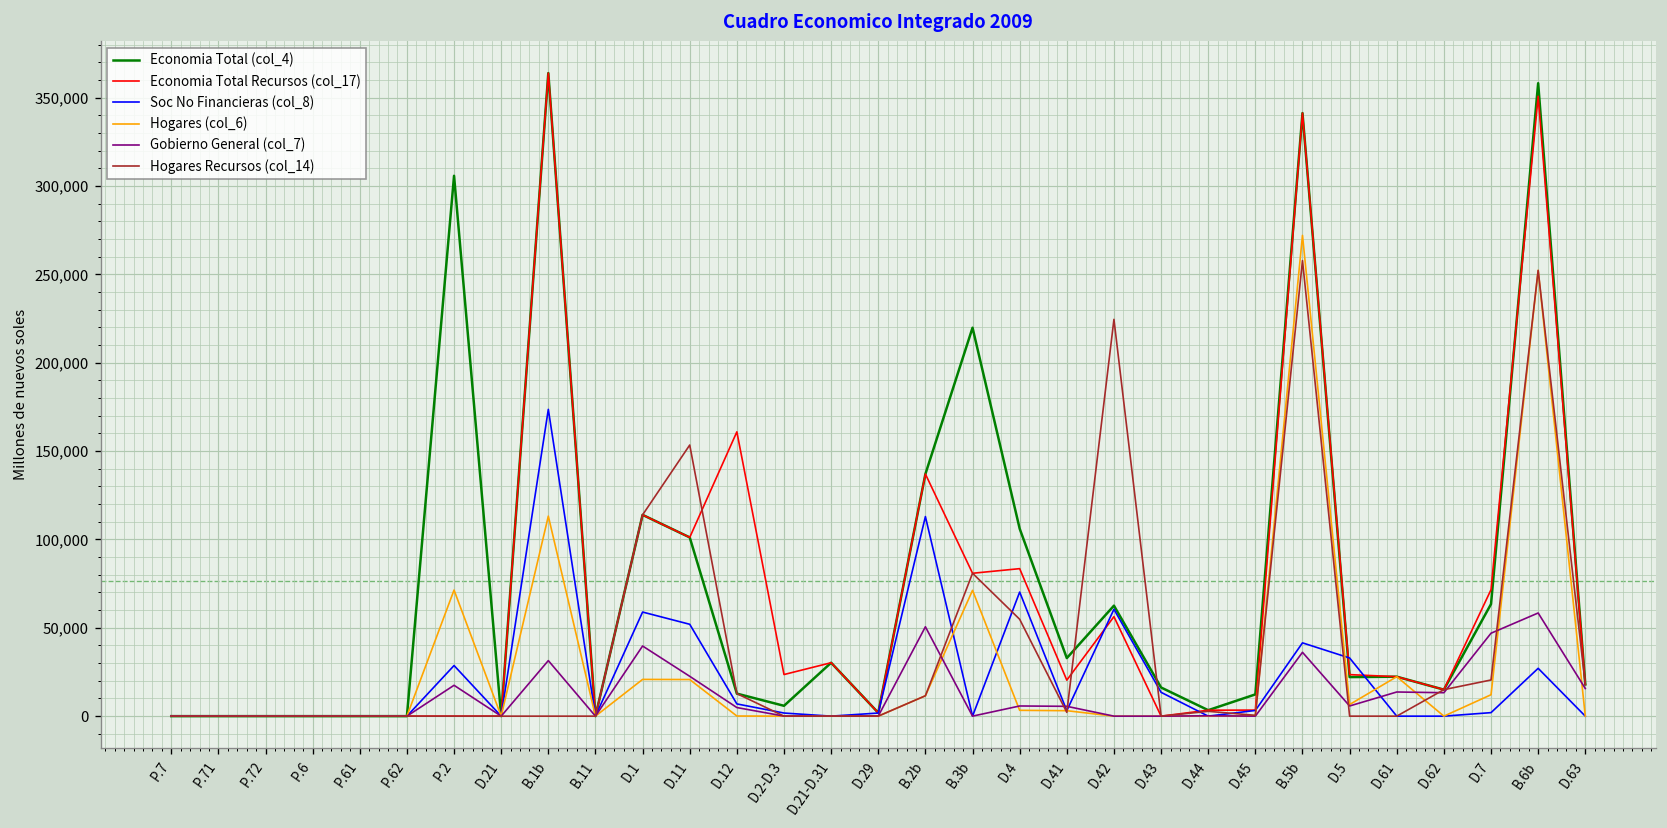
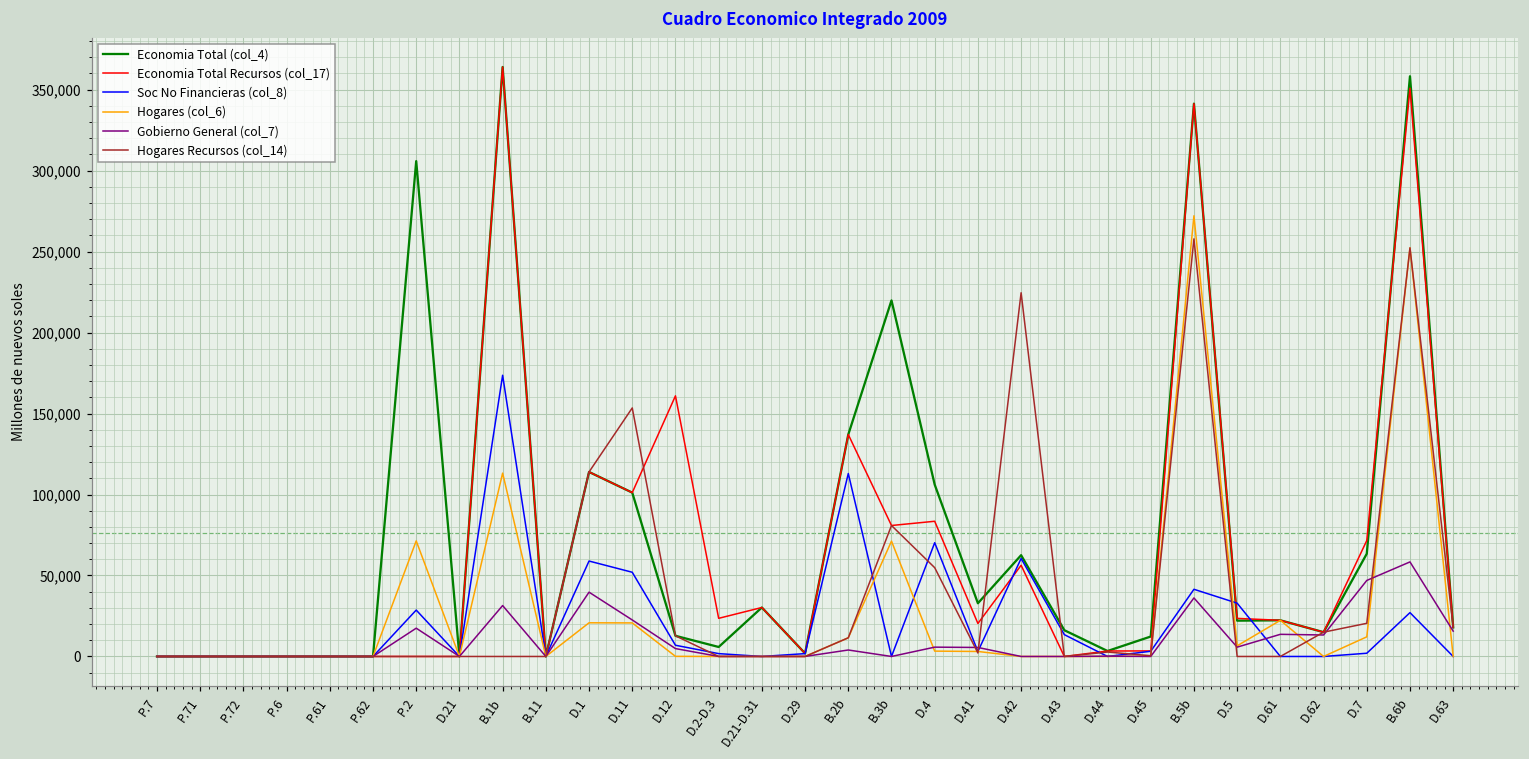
  {
    "Economia Total (col_4)": {
      "P.2": "306,000",
      "D.2-D.3": "6,000",
      "B.3b": "220,000",
      "D.4": "106,000",
      "D.41": "33,000",
      "D.42": "63,000",
      "D.43": "16,000",
      "D.45": "12,000",
      "D.7": "63,000",
      "B.6b": "358,000"
    },
    "Economia Total Recursos (col_17)": {
      "D.12": "161,000",
      "D.2-D.3": "24,000",
      "D.4": "83,000",
      "D.41": "20,000",
      "D.42": "56,000",
      "D.7": "72,000",
      "B.6b": "351,000"
    },
    "Soc No Financieras (col_8)": {
      "P.2": "29,000",
      "B.1b": "174,000",
      "D.1": "59,000",
      "D.11": "52,000",
      "D.12": "7,000",
      "B.2b": "113,000",
      "D.4": "70,000",
      "D.42": "60,000",
      "D.43": "13,000",
      "B.5b": "41,000",
      "D.5": "33,000",
      "D.7": "2,000",
      "B.6b": "27,000"
    },
    "Hogares (col_6)": {
      "P.2": "71,000",
      "B.1b": "113,000",
      "D.1": "21,000",
      "D.11": "21,000",
      "D.12": "0",
      "B.3b": "71,000",
      "D.4": "3,000",
      "B.5b": "272,000",
      "D.7": "12,000"
    },
    "Gobierno General (col_7)": {
      "P.2": "17,000",
      "B.1b": "31,000",
      "D.1": "40,000",
      "D.11": "23,000",
      "D.12": "5,000",
-     "B.2b": "51,000",
+     "B.2b": "4,000",
      "D.4": "6,000",
      "D.41": "6,000",
      "B.5b": "36,000",
      "D.61": "14,000",
      "D.62": "13,000",
      "D.7": "47,000",
      "B.6b": "58,000",
      "D.63": "16,000"
    },
    "Hogares Recursos (col_14)": {
      "B.1b": "0",
      "D.11": "153,000",
      "D.4": "55,000",
      "D.42": "225,000",
      "B.5b": "258,000",
      "D.5": "0",
      "D.7": "20,000"
    }
  }
